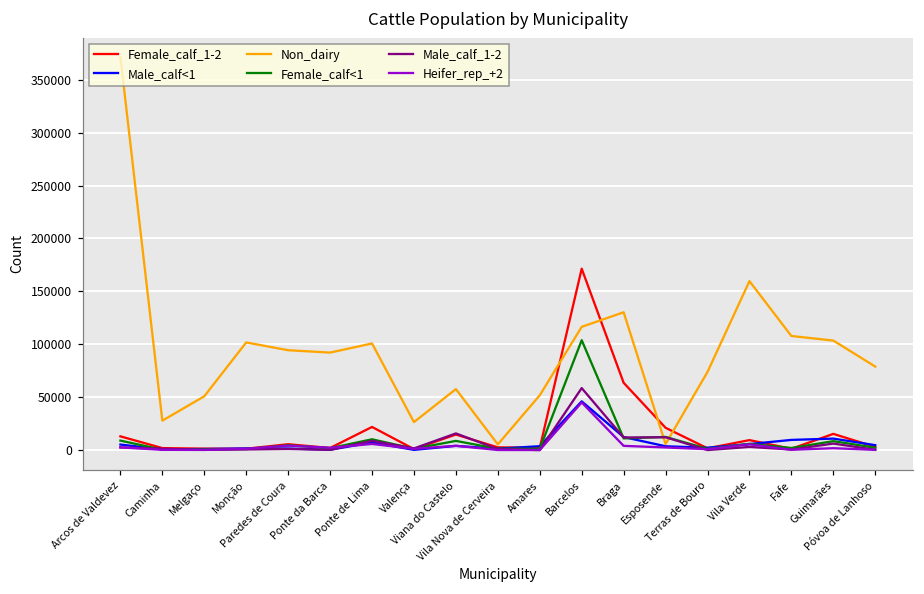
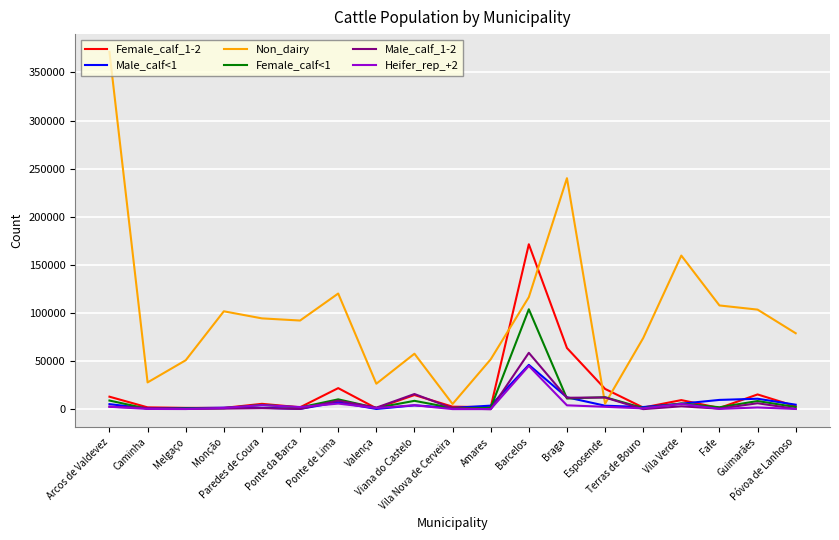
  {
    "Female_calf_1-2": {
      "Arcos de Valdevez": 10000,
      "Ponte de Lima": 20000,
      "Barcelos": 170000,
      "Braga": 60000,
      "Esposende": 20000,
      "Vila Verde": 10000,
      "Guimarães": 20000
    },
    "Male_calf<1": {
      "Fafe": 10000
    },
    "Non_dairy": {
      "Caminha": 30000,
      "Melgaço": 50000,
      "Monção": 100000,
      "Paredes de Coura": 90000,
      "Ponte da Barca": 90000,
-     "Ponte de Lima": 100000,
+     "Ponte de Lima": 120000,
      "Valença": 30000,
      "Viana do Castelo": 60000,
      "Vila Nova de Cerveira": 10000,
      "Amares": 50000,
      "Barcelos": 120000,
-     "Braga": 130000,
+     "Braga": 240000,
      "Terras de Bouro": 70000,
      "Vila Verde": 160000,
      "Fafe": 110000,
      "Guimarães": 100000,
      "Póvoa de Lanhoso": 80000
    },
    "Female_calf<1": {
      "Arcos de Valdevez": 10000,
      "Viana do Castelo": 10000,
      "Barcelos": 100000
    },
    "Male_calf_1-2": {
      "Barcelos": 60000
    },
    "Heifer_rep_+2": {
      "Braga": 0,
      "Guimarães": 0
    }
  }
